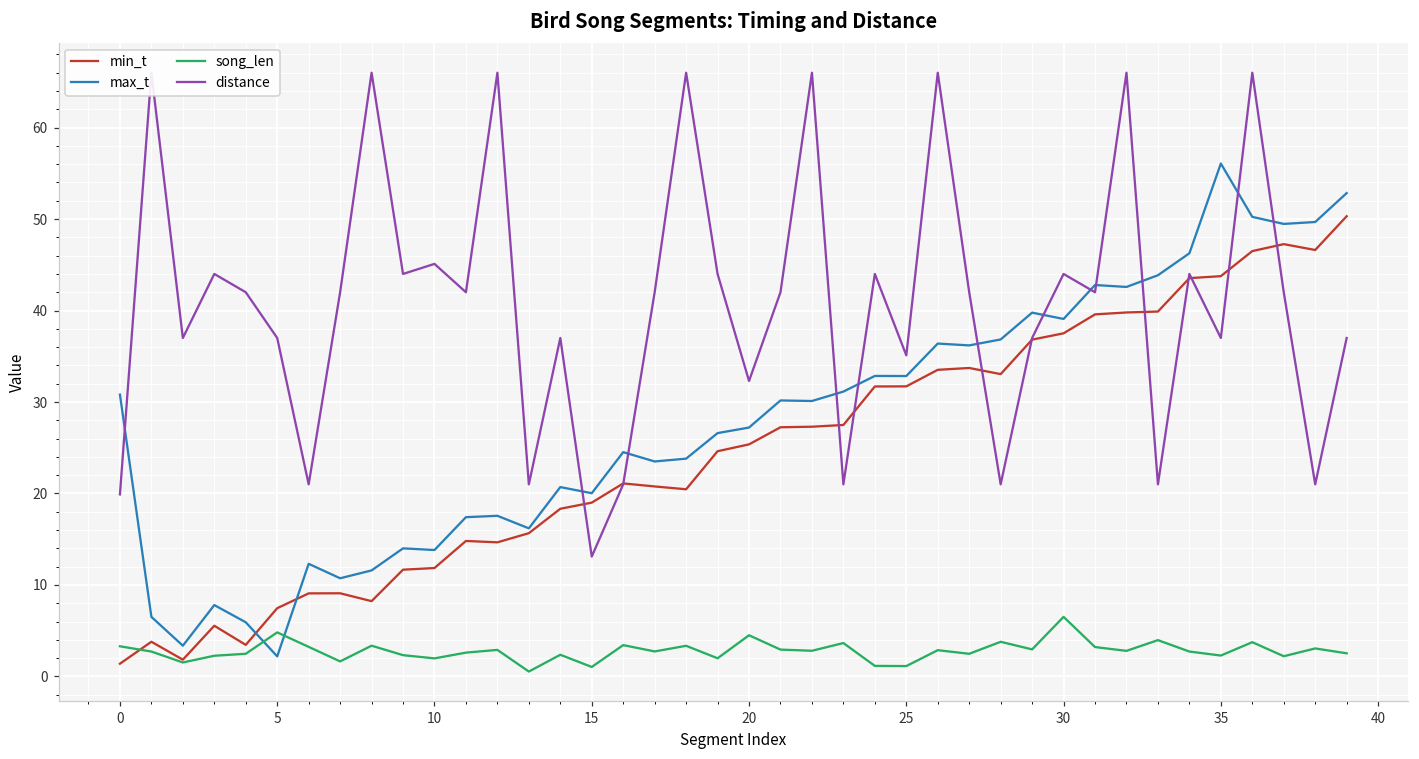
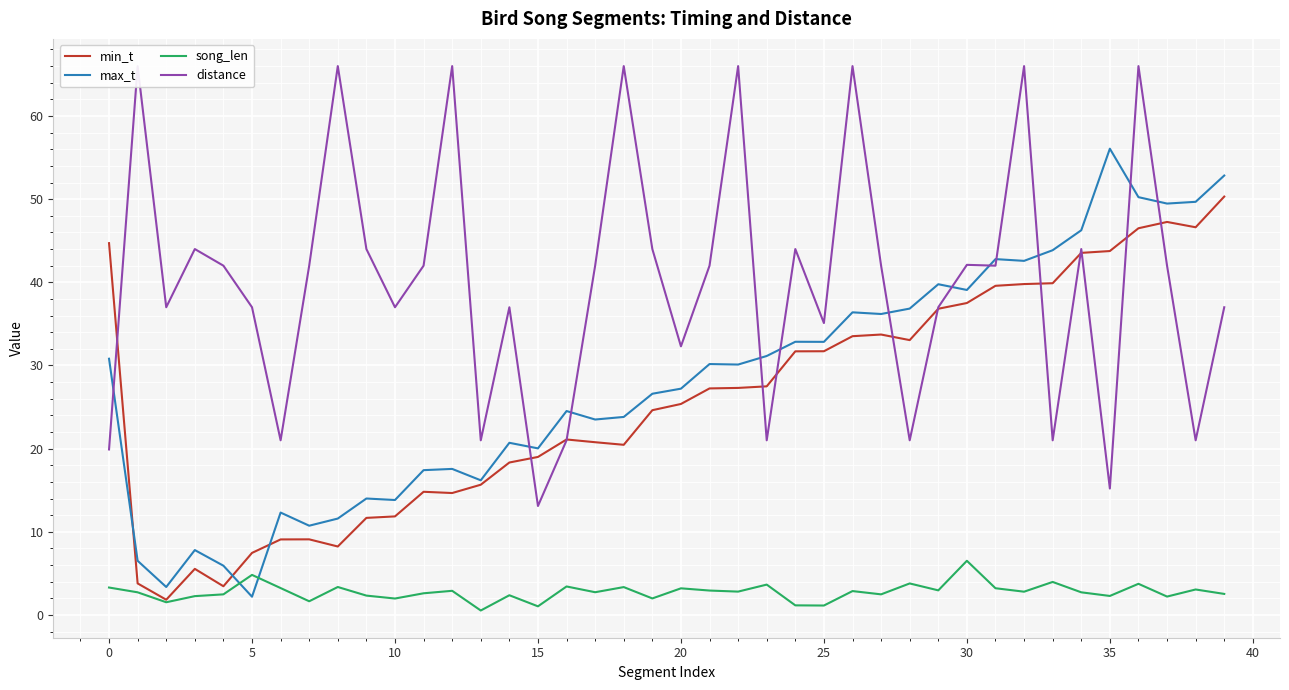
  {
    "min_t": {
-     "0": 1,
+     "0": 45,
      "5": 7,
      "10": 12,
      "15": 19,
      "20": 25,
      "25": 32,
      "30": 38,
      "35": 44
    },
    "max_t": {
      "0": 31,
      "5": 2,
      "10": 14,
      "15": 20,
      "20": 27,
      "25": 33,
      "30": 39,
      "35": 56
    },
    "song_len": {
      "0": 3,
      "5": 5,
      "10": 2,
      "15": 1,
-     "20": 5,
+     "20": 3,
      "25": 1,
      "30": 7,
      "35": 2
    },
    "distance": {
      "0": 20,
      "5": 37,
-     "10": 45,
+     "10": 37,
      "15": 13,
      "20": 32,
      "25": 35,
-     "30": 44,
-     "35": 37
+     "30": 42,
+     "35": 15
    }
  }
